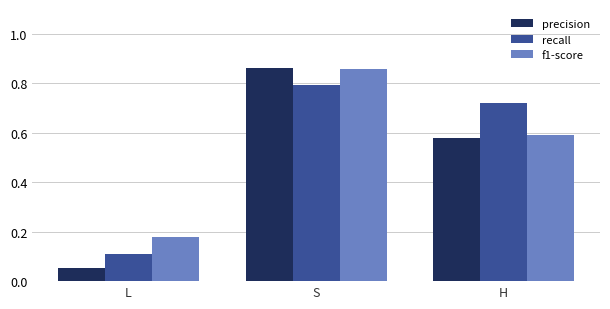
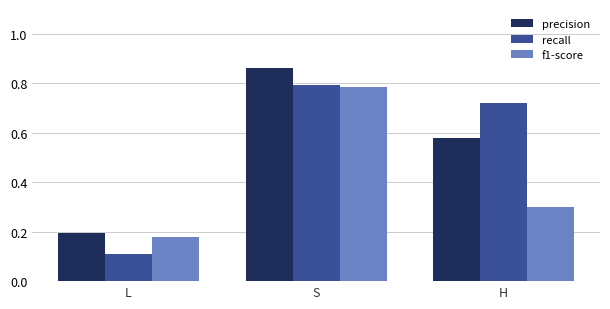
  {
    "precision": {
-     "L": 0.05,
+     "L": 0.19,
      "S": 0.86,
      "H": 0.58
    },
    "recall": {
      "L": 0.11,
      "S": 0.79,
      "H": 0.72
    },
    "f1-score": {
      "L": 0.18,
-     "S": 0.86,
-     "H": 0.59
+     "S": 0.78,
+     "H": 0.30
    }
  }
